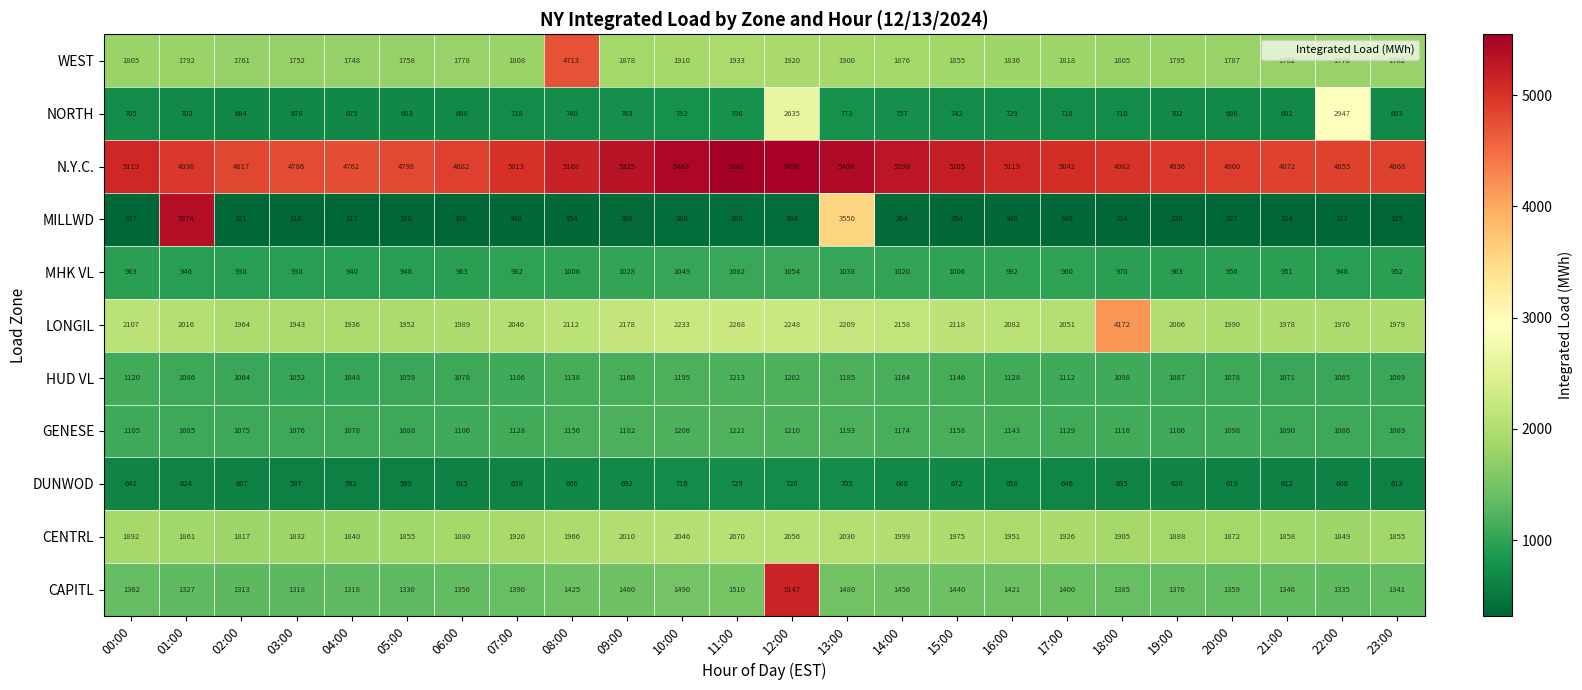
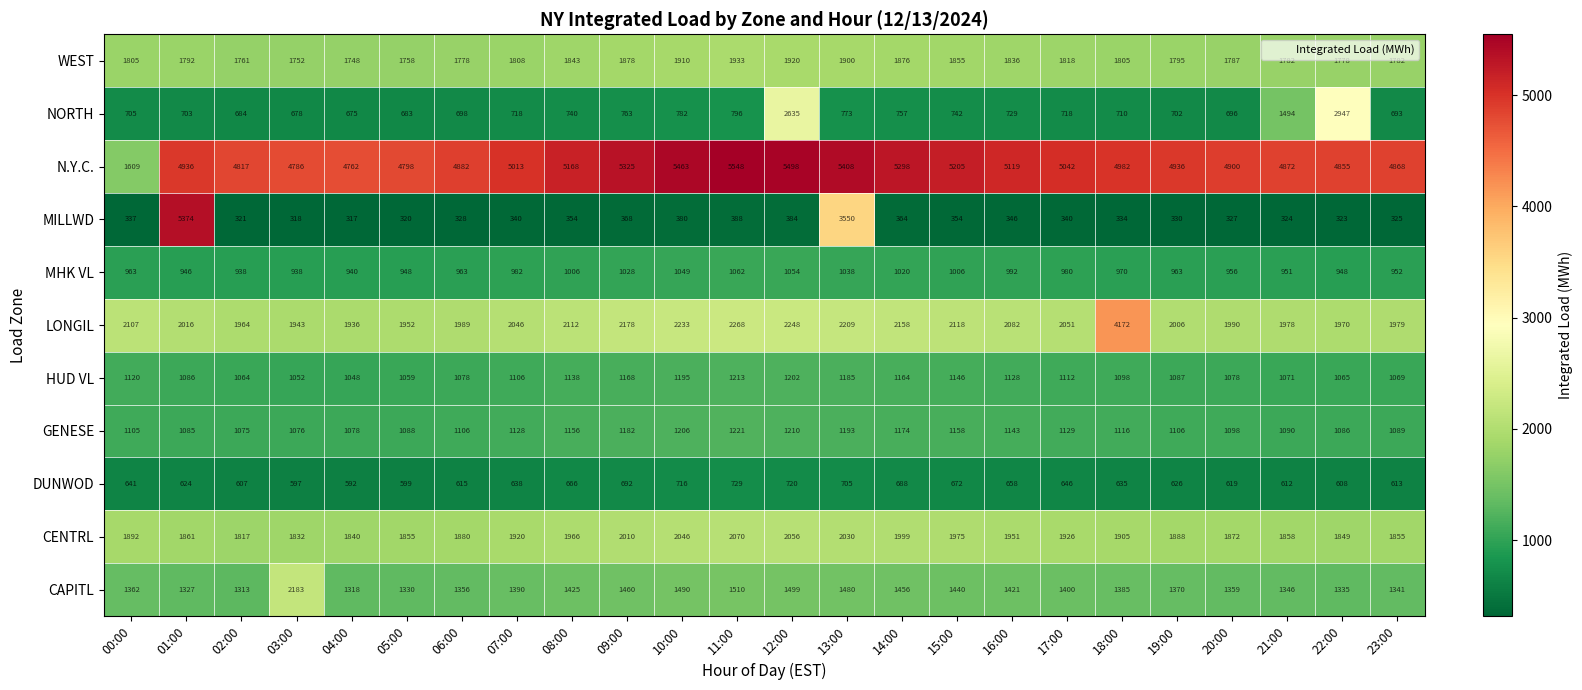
  {
    "WEST": {
      "00:00": 1805,
      "01:00": 1792,
      "02:00": 1761,
      "03:00": 1752,
      "04:00": 1748,
      "05:00": 1758,
      "06:00": 1778,
      "07:00": 1808,
-     "08:00": 4713,
+     "08:00": 1843,
      "09:00": 1878,
      "10:00": 1910,
      "11:00": 1933,
      "12:00": 1920,
      "13:00": 1900,
      "14:00": 1876,
      "15:00": 1855,
      "16:00": 1836,
      "17:00": 1818,
      "18:00": 1805,
      "19:00": 1795,
      "20:00": 1787
    },
    "NORTH": {
      "00:00": 705,
      "01:00": 703,
      "02:00": 684,
      "03:00": 678,
      "04:00": 675,
      "05:00": 683,
      "06:00": 698,
      "07:00": 718,
      "08:00": 740,
      "09:00": 763,
      "10:00": 782,
      "11:00": 796,
      "12:00": 2635,
      "13:00": 773,
      "14:00": 757,
      "15:00": 742,
      "16:00": 729,
      "17:00": 718,
      "18:00": 710,
      "19:00": 702,
      "20:00": 696,
-     "21:00": 692,
+     "21:00": 1494,
      "22:00": 2947,
      "23:00": 693
    },
    "N.Y.C.": {
-     "00:00": 5119,
+     "00:00": 1609,
      "01:00": 4936,
      "02:00": 4817,
      "03:00": 4786,
      "04:00": 4762,
      "05:00": 4798,
      "06:00": 4882,
      "07:00": 5013,
      "08:00": 5168,
      "09:00": 5325,
      "10:00": 5463,
      "11:00": 5548,
      "12:00": 5498,
      "13:00": 5408,
      "14:00": 5298,
      "15:00": 5205,
      "16:00": 5119,
      "17:00": 5042,
      "18:00": 4982,
      "19:00": 4936,
      "20:00": 4900,
      "21:00": 4872,
      "22:00": 4855,
      "23:00": 4868
    },
    "CAPITL": {
      "00:00": 1362,
      "01:00": 1327,
      "02:00": 1313,
-     "03:00": 1318,
+     "03:00": 2183,
      "04:00": 1318,
      "05:00": 1330,
      "06:00": 1356,
      "07:00": 1390,
      "08:00": 1425,
      "09:00": 1460,
      "10:00": 1490,
      "11:00": 1510,
-     "12:00": 5147,
+     "12:00": 1499,
      "13:00": 1480,
      "14:00": 1456,
      "15:00": 1440,
      "16:00": 1421,
      "17:00": 1400,
      "18:00": 1385,
      "19:00": 1370,
      "20:00": 1359,
      "21:00": 1346,
      "22:00": 1335,
      "23:00": 1341
    }
  }
